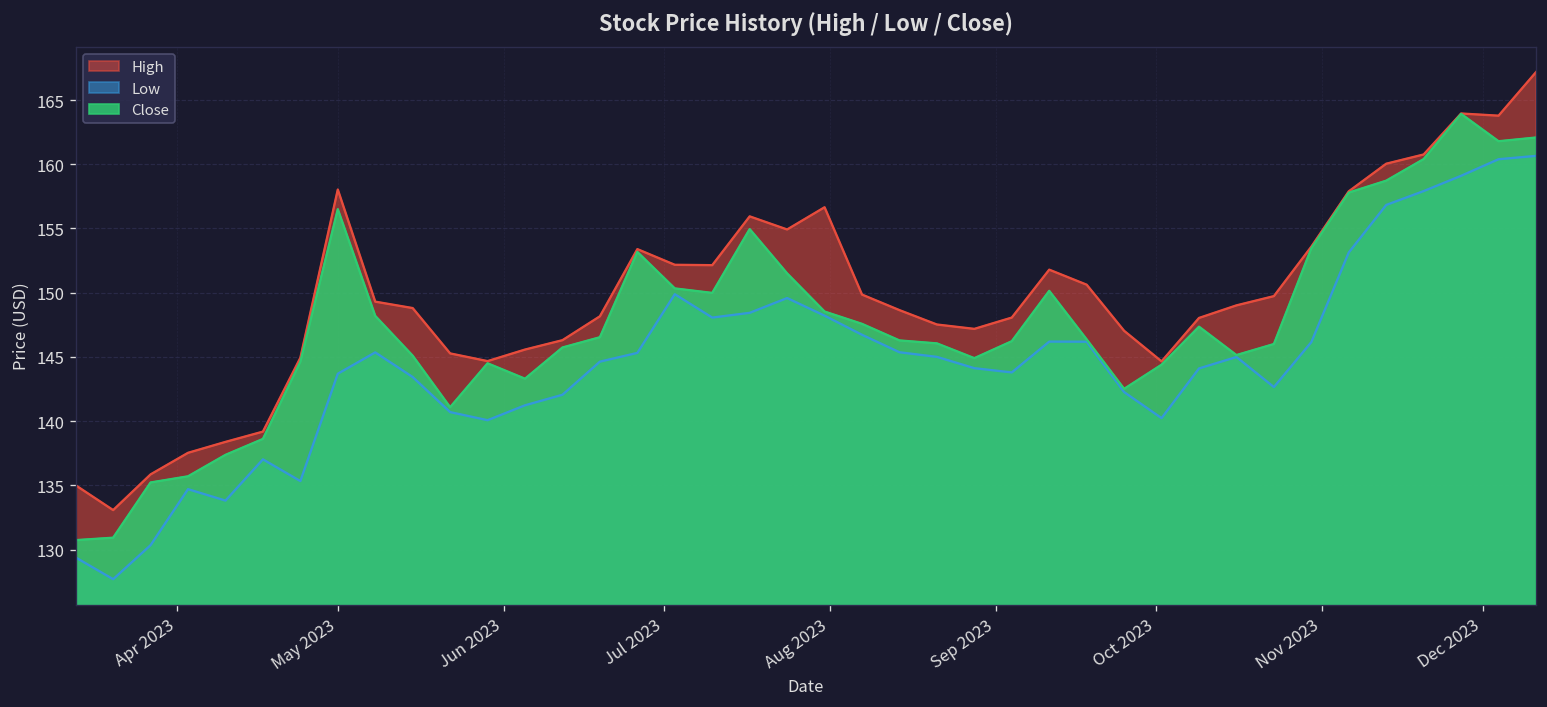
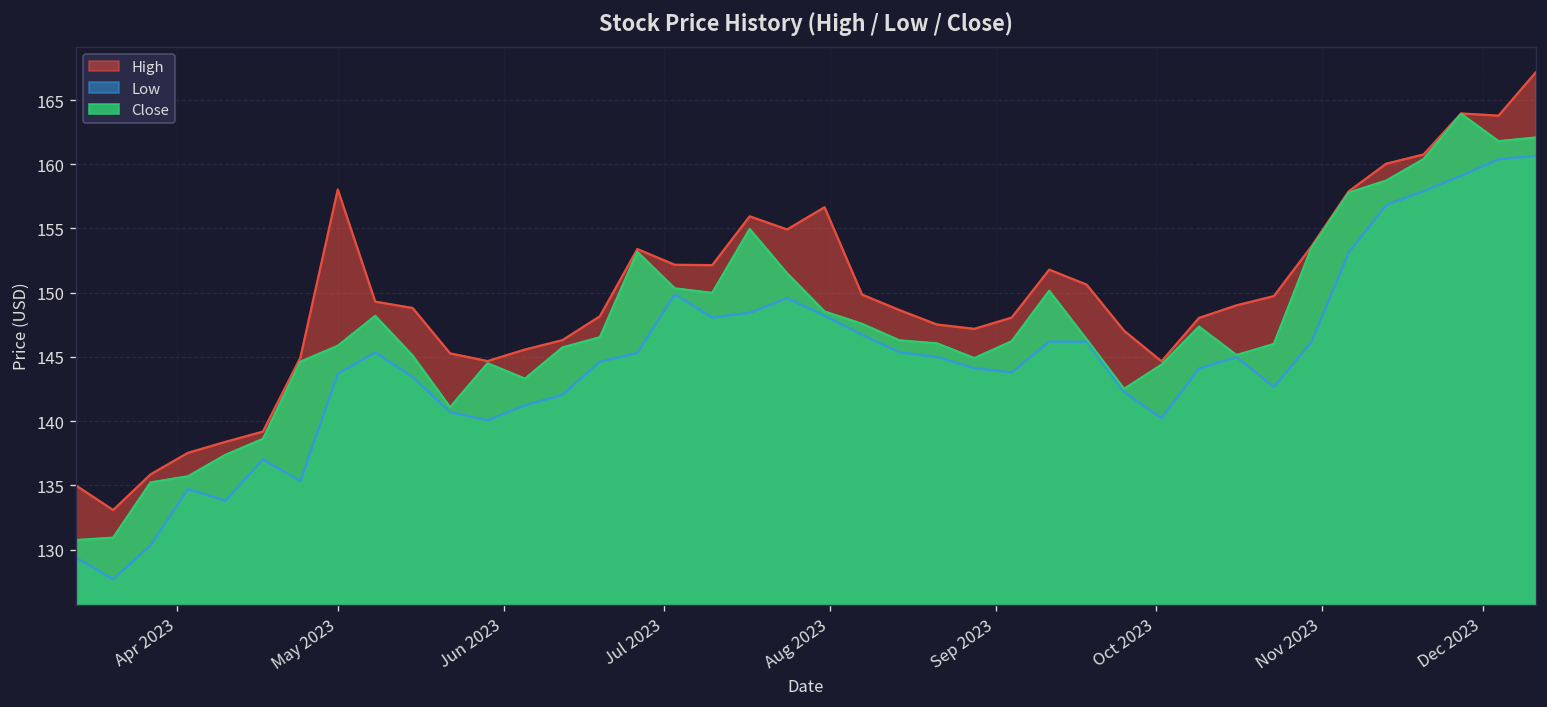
  {
    "High": {
      "May 2023": 158.0
    },
    "Low": {
      "May 2023": 143.7
    },
    "Close": {
-     "May 2023": 156.5
+     "May 2023": 145.9
    }
  }
